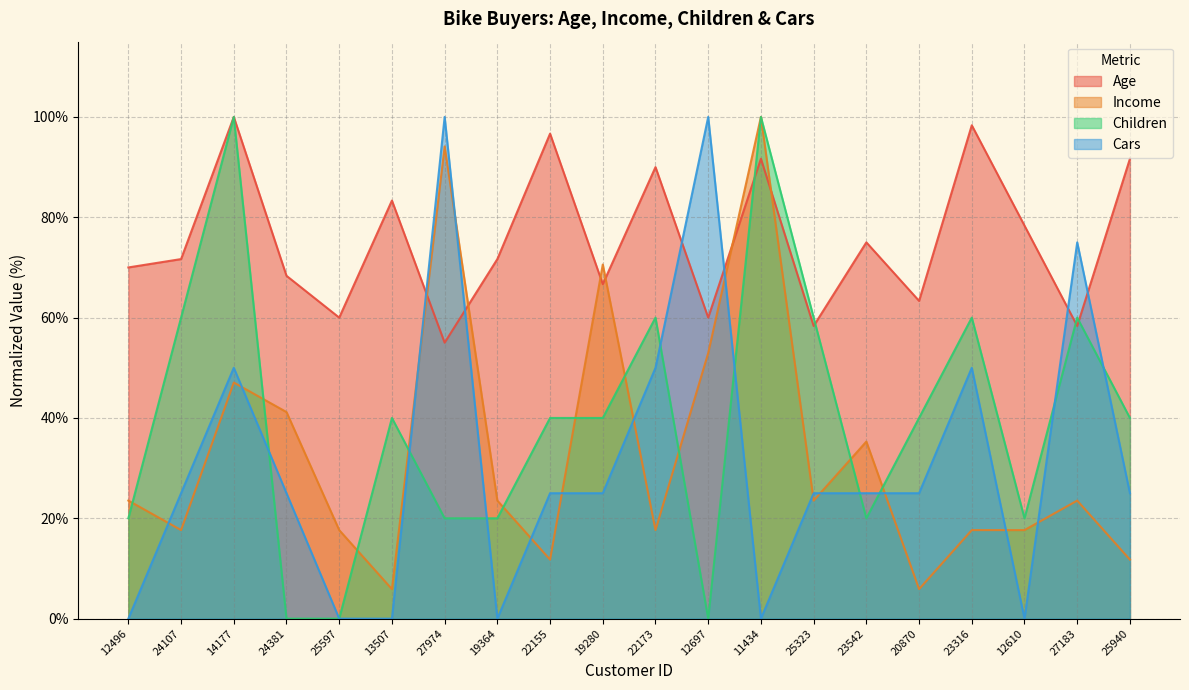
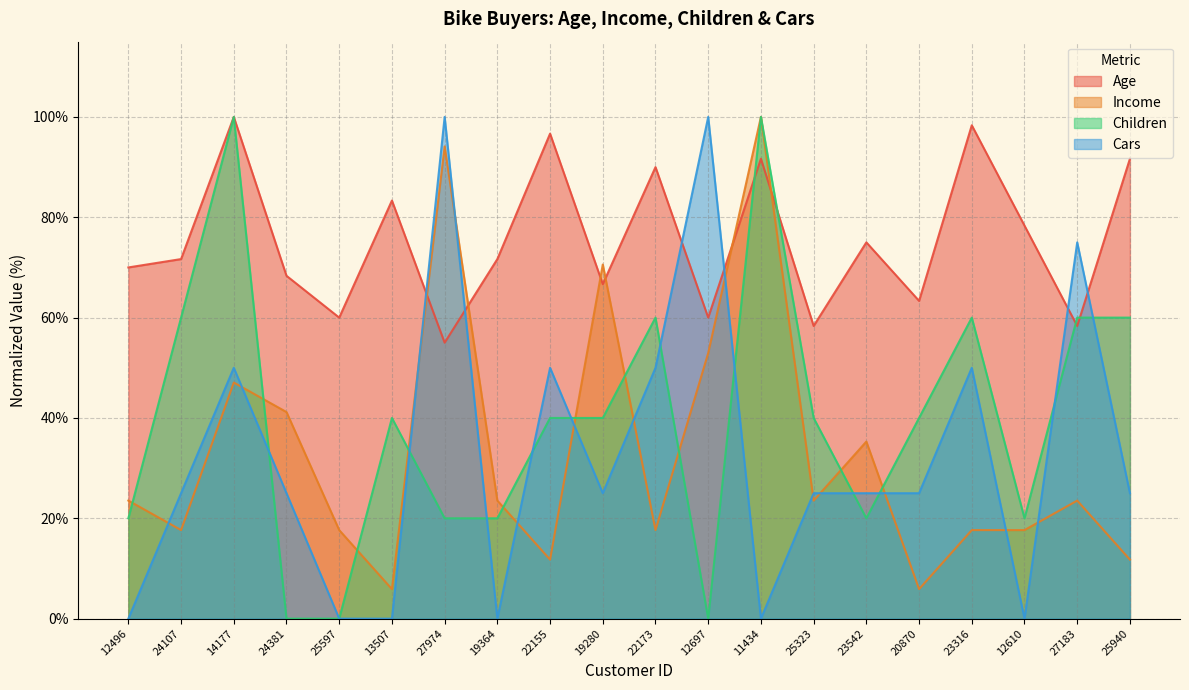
  {
    "Children": {
      "12496": "20%",
      "24107": "60%",
      "24381": "0%",
      "13507": "40%",
      "27974": "20%",
      "19364": "20%",
      "22155": "40%",
      "19280": "40%",
      "22173": "60%",
      "12697": "0%",
-     "25323": "60%",
+     "25323": "40%",
      "23542": "20%",
      "20870": "40%",
      "23316": "60%",
      "12610": "20%",
      "27183": "60%",
-     "25940": "40%"
+     "25940": "60%"
    },
    "Cars": {
      "12496": "0%",
      "24107": "25%",
      "14177": "50%",
      "24381": "25%",
      "13507": "0%",
      "27974": "100%",
      "19364": "0%",
-     "22155": "25%",
+     "22155": "50%",
      "19280": "25%",
      "22173": "50%",
      "12697": "100%",
      "11434": "0%",
      "25323": "25%",
      "23542": "25%",
      "20870": "25%",
      "23316": "50%",
      "12610": "0%",
      "27183": "75%",
      "25940": "25%"
    }
  }
